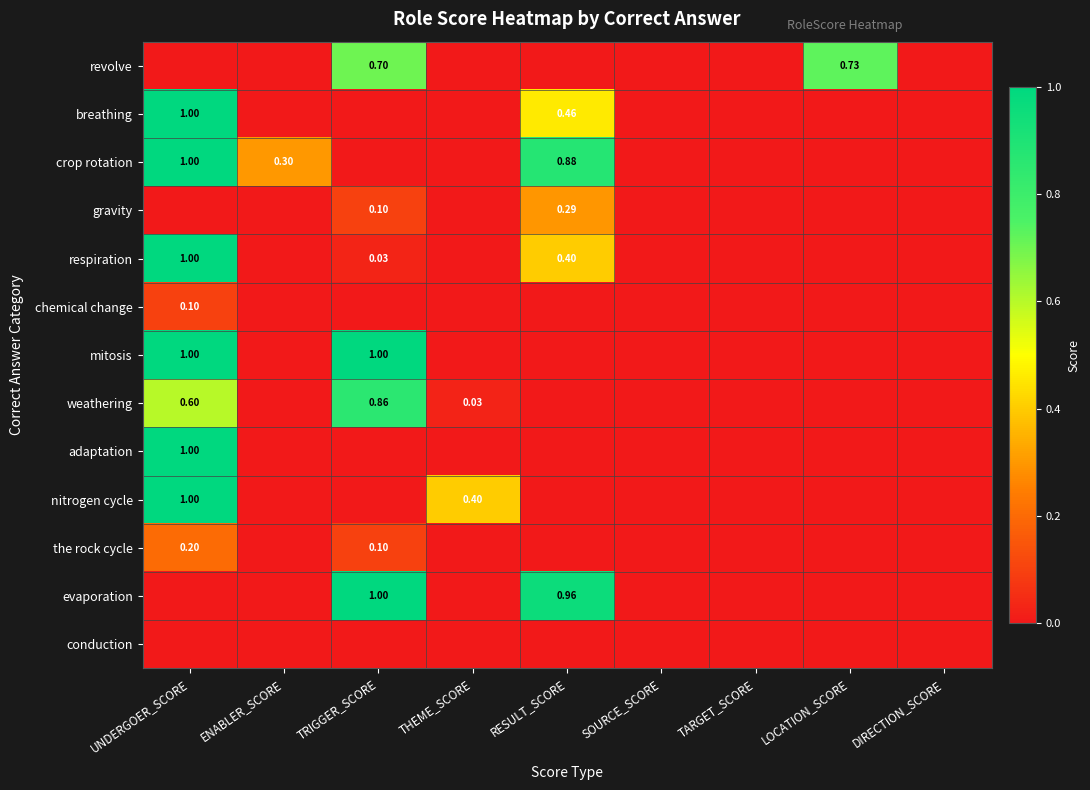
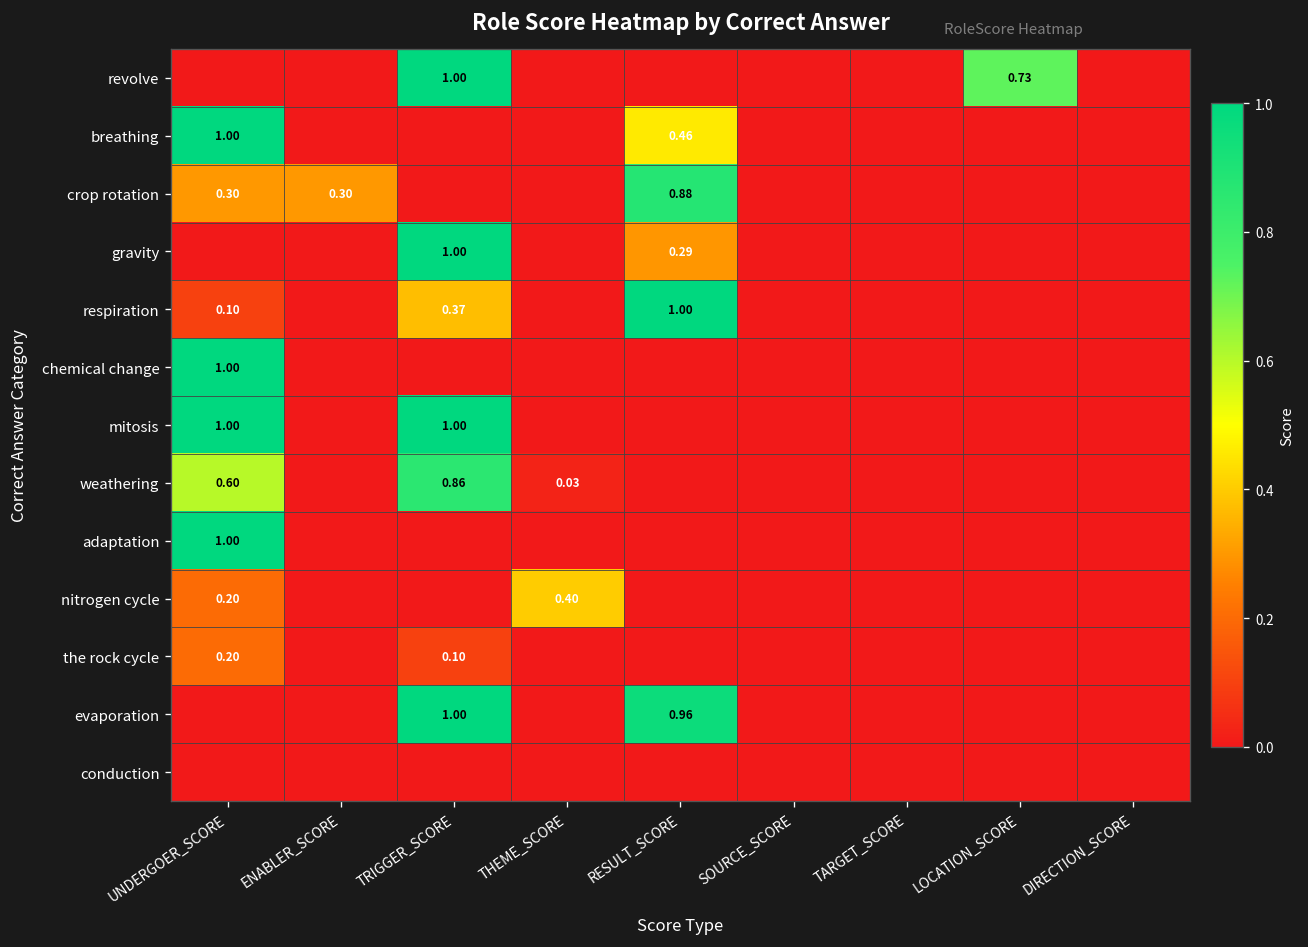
  {
    "revolve": {
-     "TRIGGER_SCORE": 0.70,
+     "TRIGGER_SCORE": 1.00,
      "LOCATION_SCORE": 0.73
    },
    "breathing": {
      "UNDERGOER_SCORE": 1.00,
      "RESULT_SCORE": 0.46
    },
    "crop rotation": {
-     "UNDERGOER_SCORE": 1.00,
+     "UNDERGOER_SCORE": 0.30,
      "ENABLER_SCORE": 0.30,
      "RESULT_SCORE": 0.88
    },
    "gravity": {
-     "TRIGGER_SCORE": 0.10,
+     "TRIGGER_SCORE": 1.00,
      "RESULT_SCORE": 0.29
    },
    "respiration": {
-     "UNDERGOER_SCORE": 1.00,
-     "TRIGGER_SCORE": 0.03,
-     "RESULT_SCORE": 0.40
+     "UNDERGOER_SCORE": 0.10,
+     "TRIGGER_SCORE": 0.37,
+     "RESULT_SCORE": 1.00
    },
    "chemical change": {
-     "UNDERGOER_SCORE": 0.10
+     "UNDERGOER_SCORE": 1.00
    },
    "mitosis": {
      "UNDERGOER_SCORE": 1.00,
      "TRIGGER_SCORE": 1.00
    },
    "weathering": {
      "UNDERGOER_SCORE": 0.60,
      "TRIGGER_SCORE": 0.86,
      "THEME_SCORE": 0.03
    },
    "adaptation": {
      "UNDERGOER_SCORE": 1.00
    },
    "nitrogen cycle": {
-     "UNDERGOER_SCORE": 1.00,
+     "UNDERGOER_SCORE": 0.20,
      "THEME_SCORE": 0.40
    },
    "the rock cycle": {
      "UNDERGOER_SCORE": 0.20,
      "TRIGGER_SCORE": 0.10
    },
    "evaporation": {
      "TRIGGER_SCORE": 1.00,
      "RESULT_SCORE": 0.96
    }
  }
